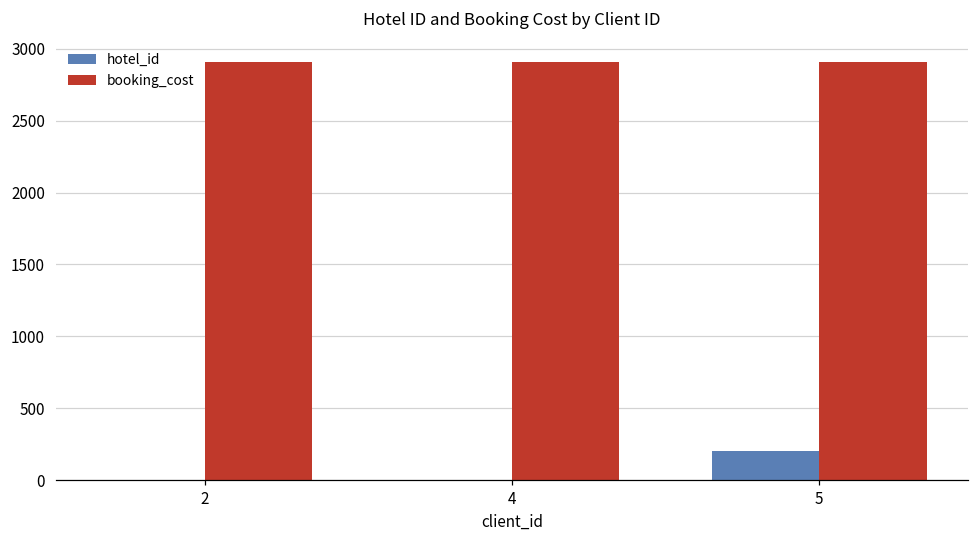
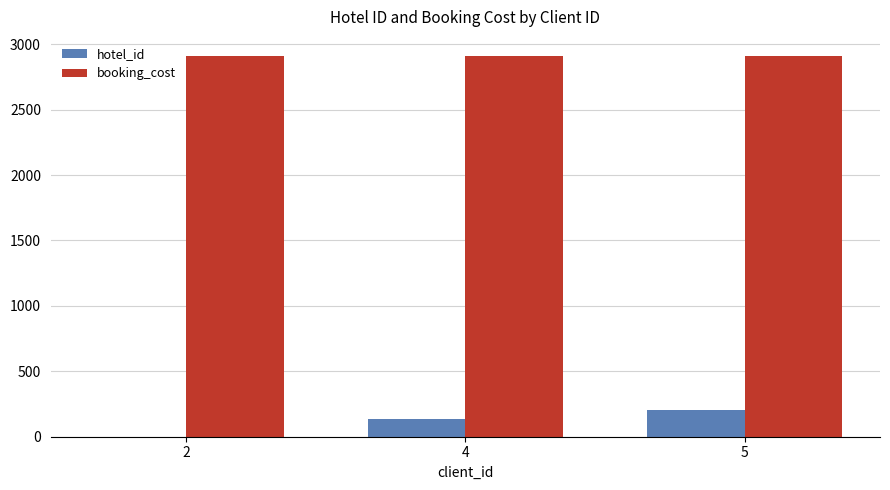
  {
    "hotel_id": {
-     "4": 0,
+     "4": 130,
      "5": 210
    },
    "booking_cost": {
      "2": 2910,
      "4": 2910,
      "5": 2910
    }
  }
